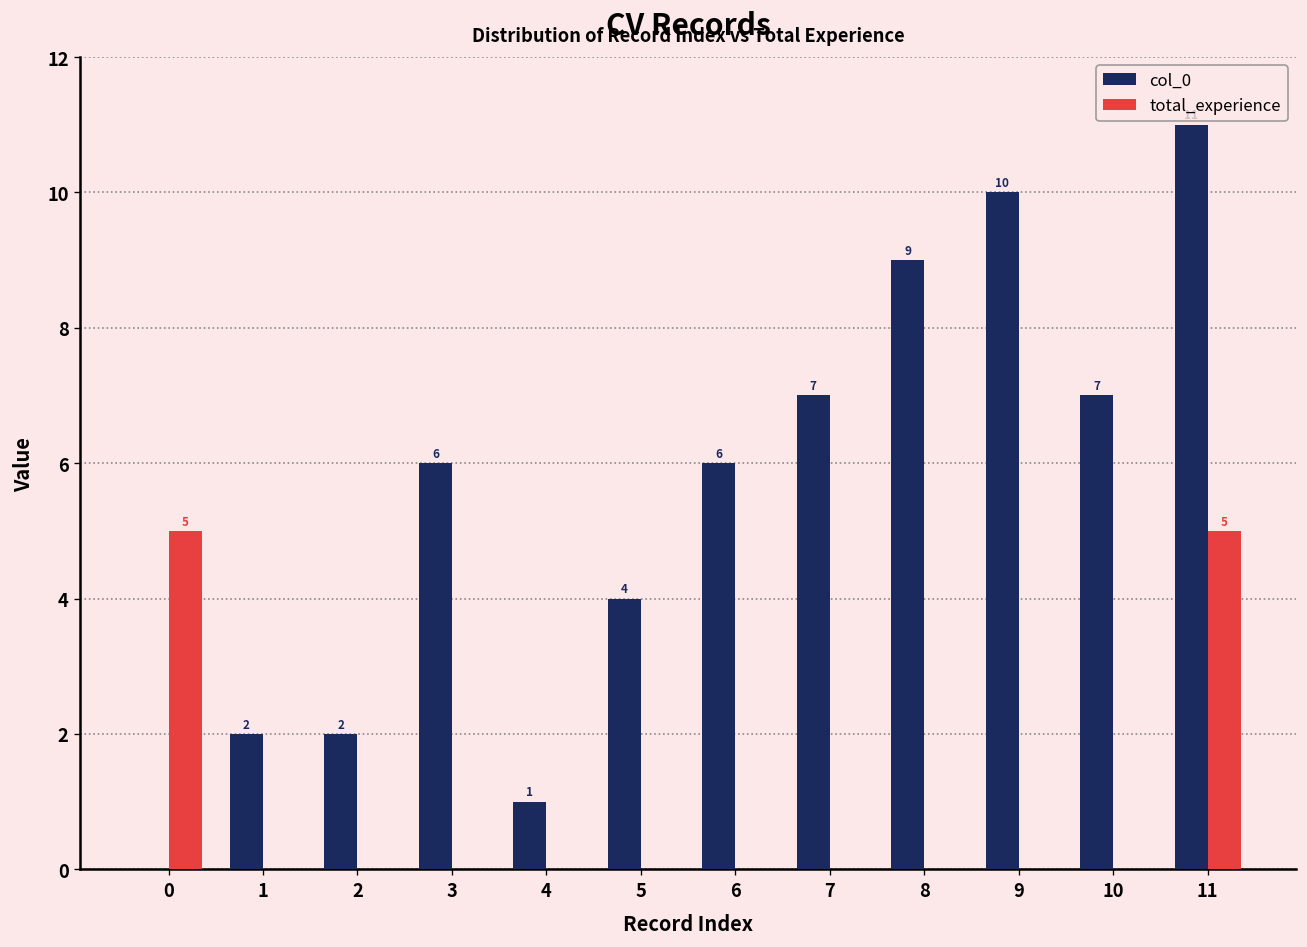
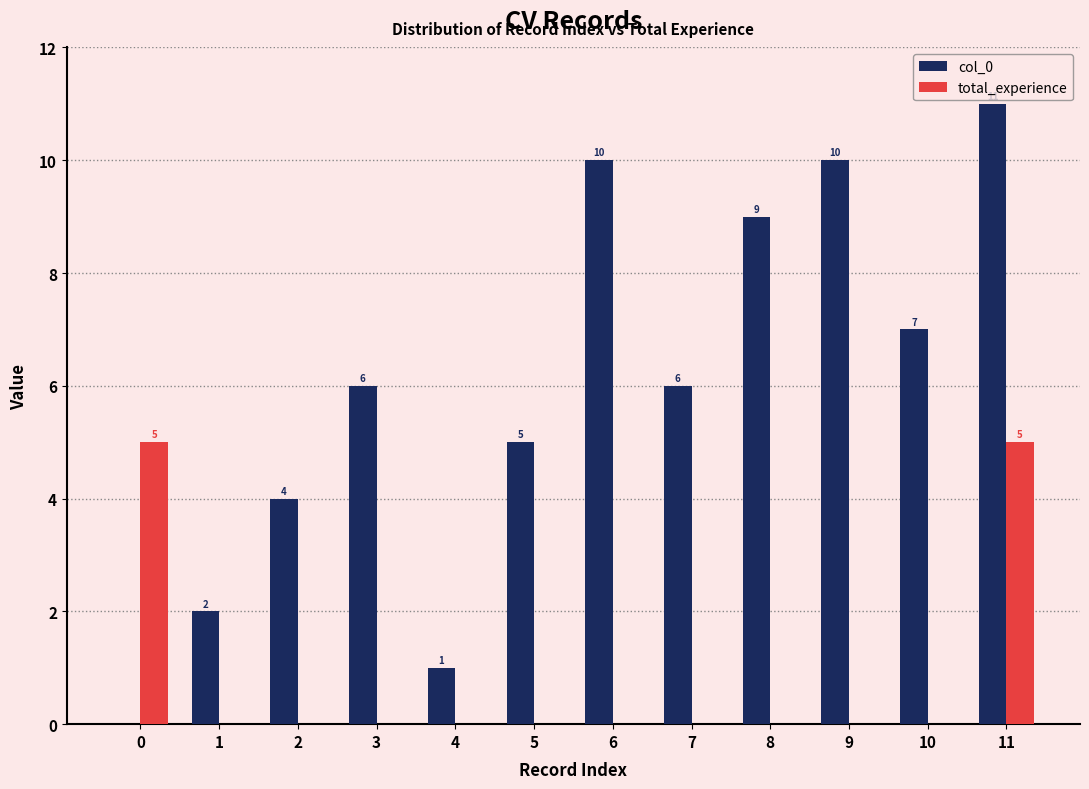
  {
    "col_0": {
      "1": 2,
-     "2": 2,
+     "2": 4,
      "3": 6,
      "4": 1,
-     "5": 4,
-     "6": 6,
-     "7": 7,
+     "5": 5,
+     "6": 10,
+     "7": 6,
      "8": 9,
      "9": 10,
      "10": 7
    },
    "total_experience": {
      "0": 5,
      "11": 5
    }
  }
